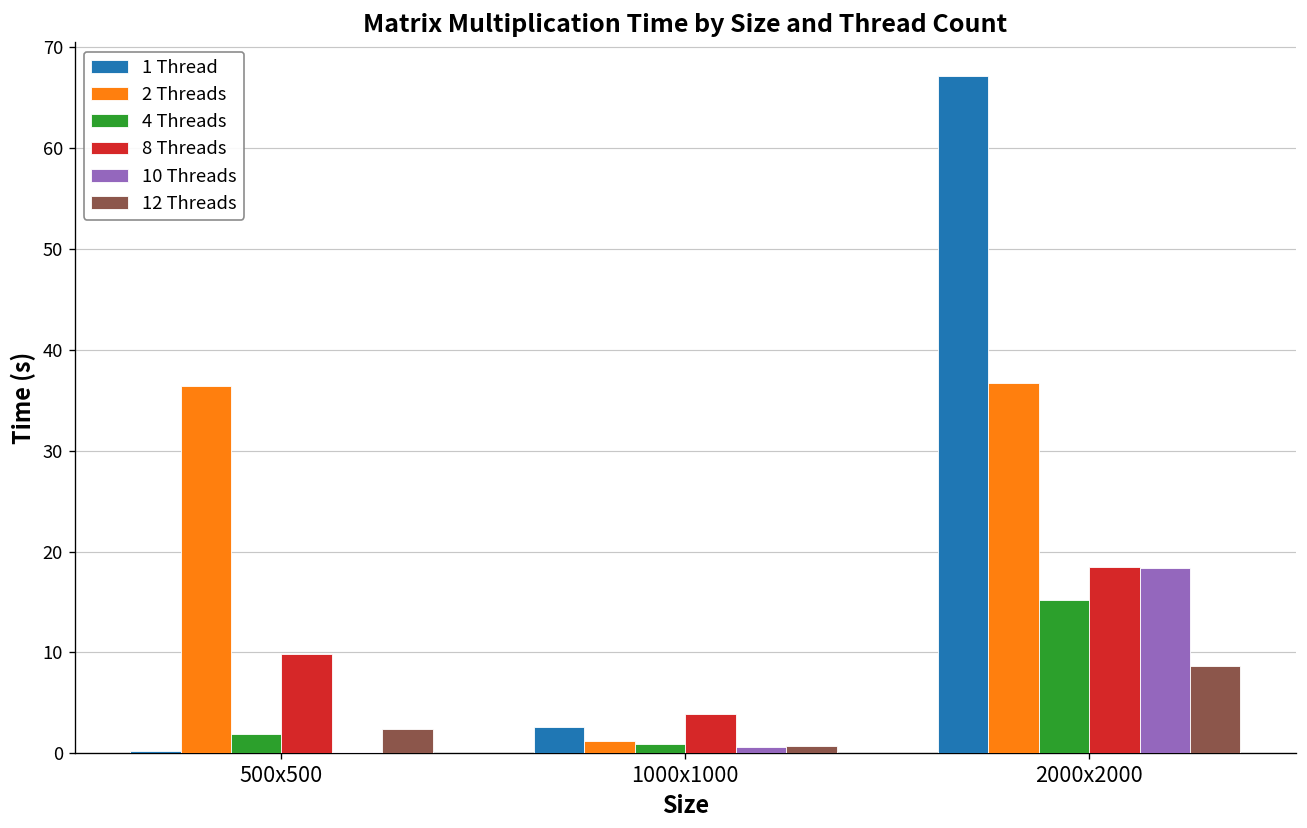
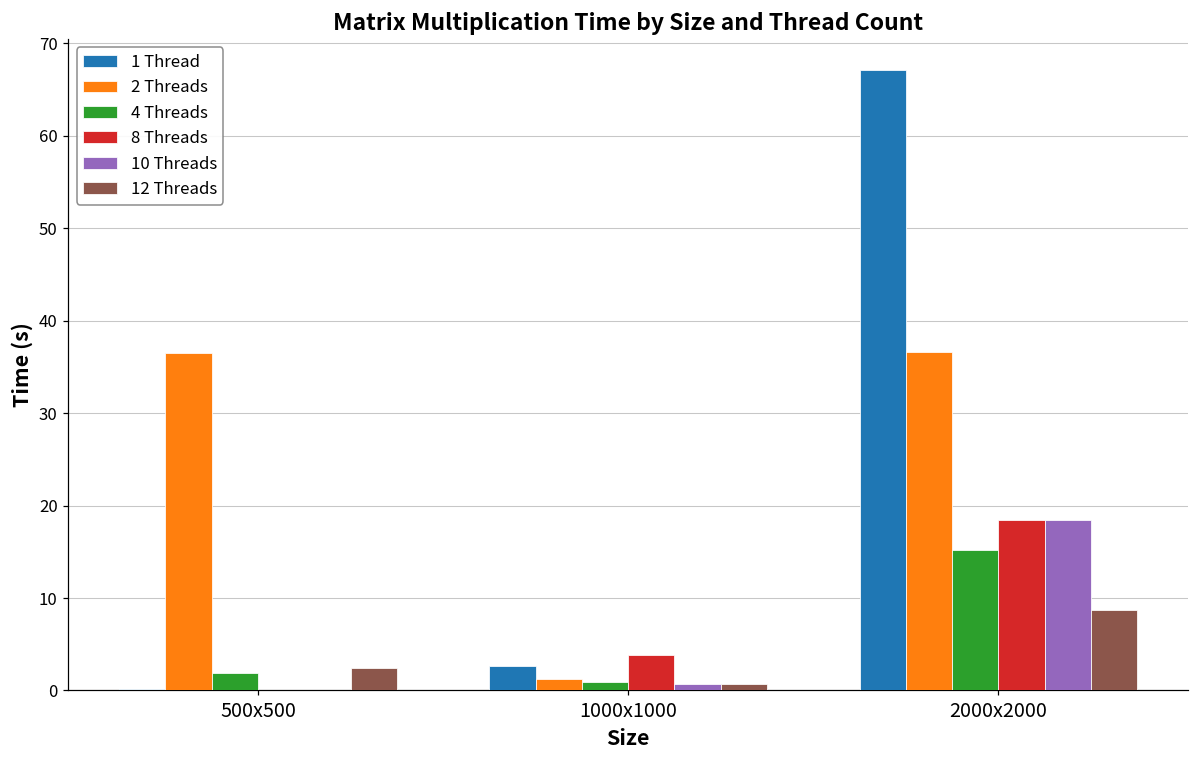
  {
    "1 Thread": {
      "1000x1000": 3,
      "2000x2000": 67
    },
    "2 Threads": {
      "500x500": 36,
      "1000x1000": 1,
      "2000x2000": 37
    },
    "4 Threads": {
      "500x500": 2,
      "1000x1000": 1,
      "2000x2000": 15
    },
    "8 Threads": {
-     "500x500": 10,
+     "500x500": 0,
      "1000x1000": 4,
      "2000x2000": 18
    },
    "10 Threads": {
      "1000x1000": 1,
      "2000x2000": 18
    },
    "12 Threads": {
      "500x500": 2,
      "1000x1000": 1,
      "2000x2000": 9
    }
  }
